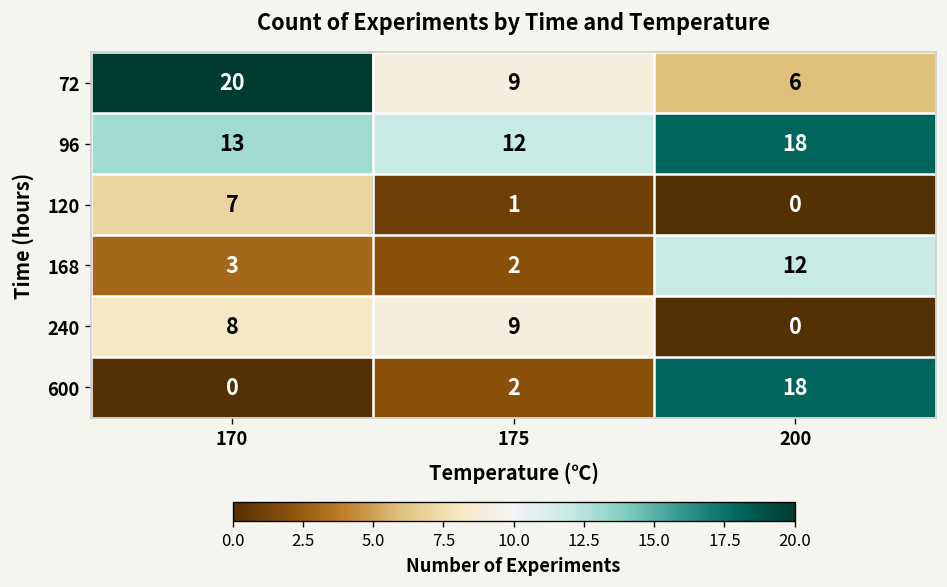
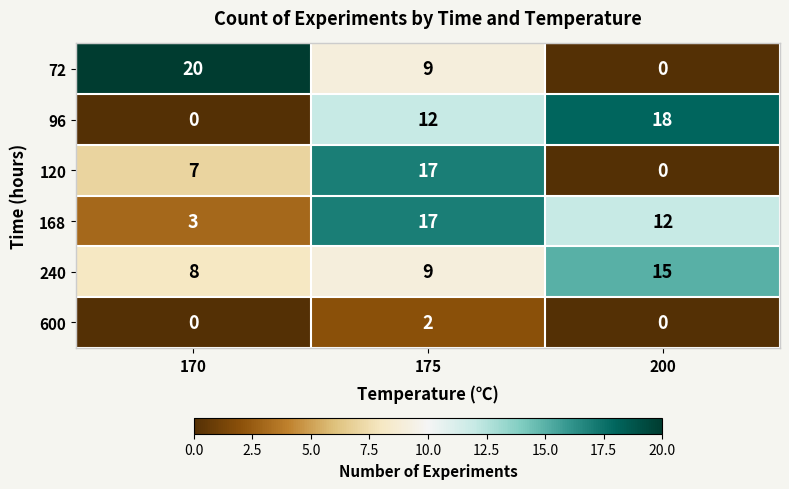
  {
    "72": {
      "170": 20,
      "175": 9,
-     "200": 6
+     "200": 0
    },
    "96": {
-     "170": 13,
+     "170": 0,
      "175": 12,
      "200": 18
    },
    "120": {
      "170": 7,
-     "175": 1,
+     "175": 17,
      "200": 0
    },
    "168": {
      "170": 3,
-     "175": 2,
+     "175": 17,
      "200": 12
    },
    "240": {
      "170": 8,
      "175": 9,
-     "200": 0
+     "200": 15
    },
    "600": {
      "170": 0,
      "175": 2,
-     "200": 18
+     "200": 0
    }
  }
